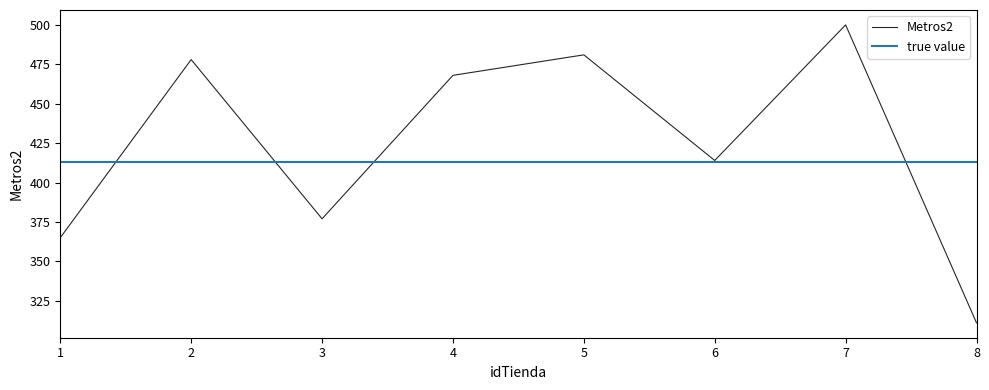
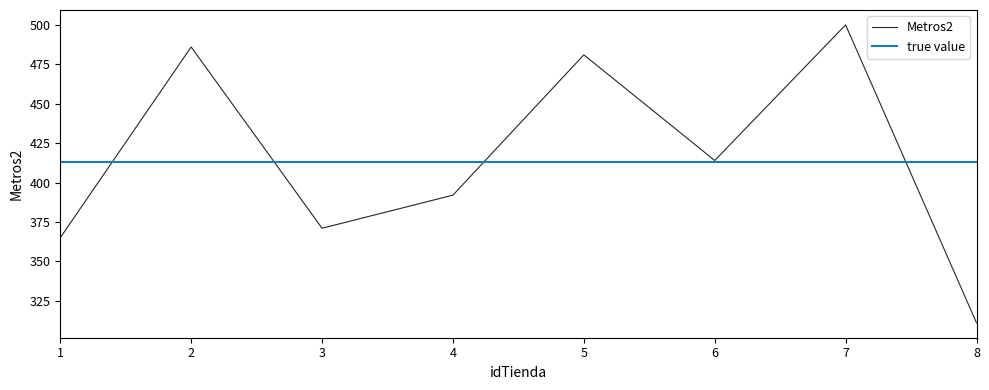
  {
    "1": 365,
-   "2": 478,
-   "3": 377,
-   "4": 468,
+   "2": 486,
+   "3": 371,
+   "4": 392,
    "5": 481,
    "6": 414,
    "7": 500,
    "8": 311
  }
